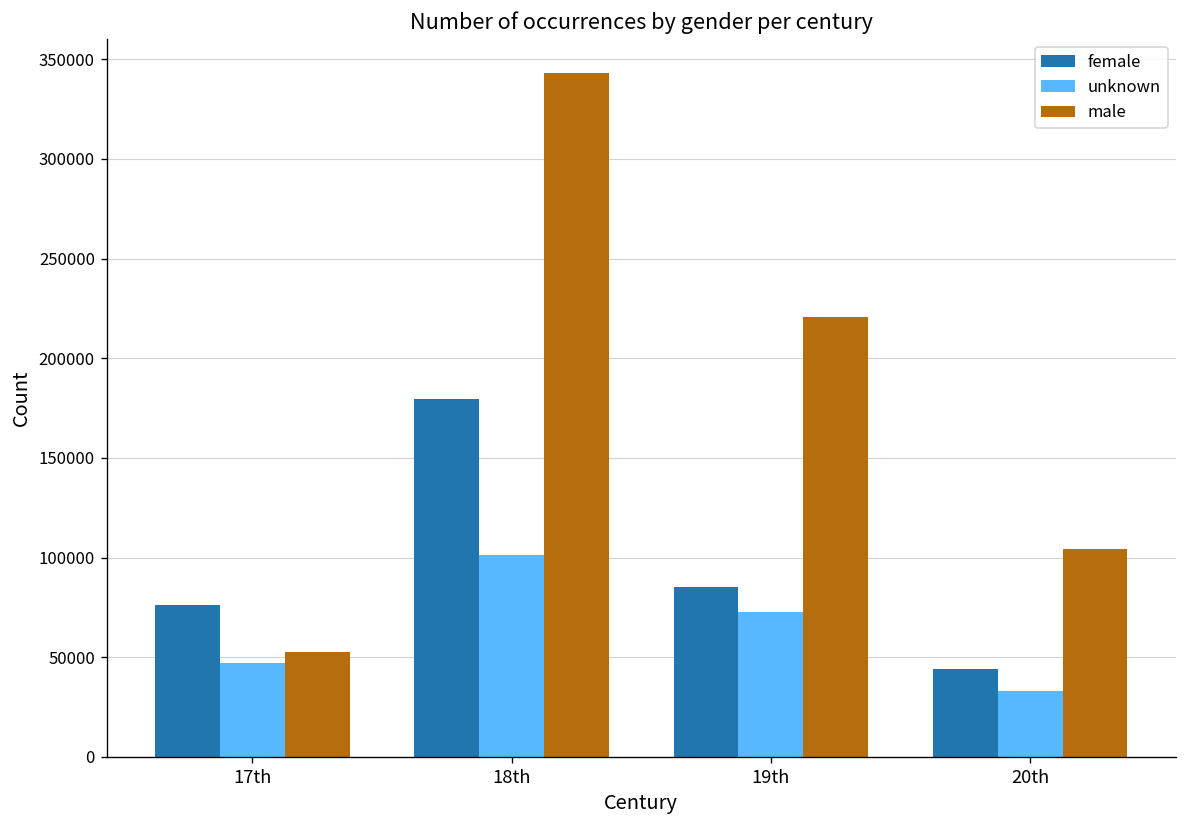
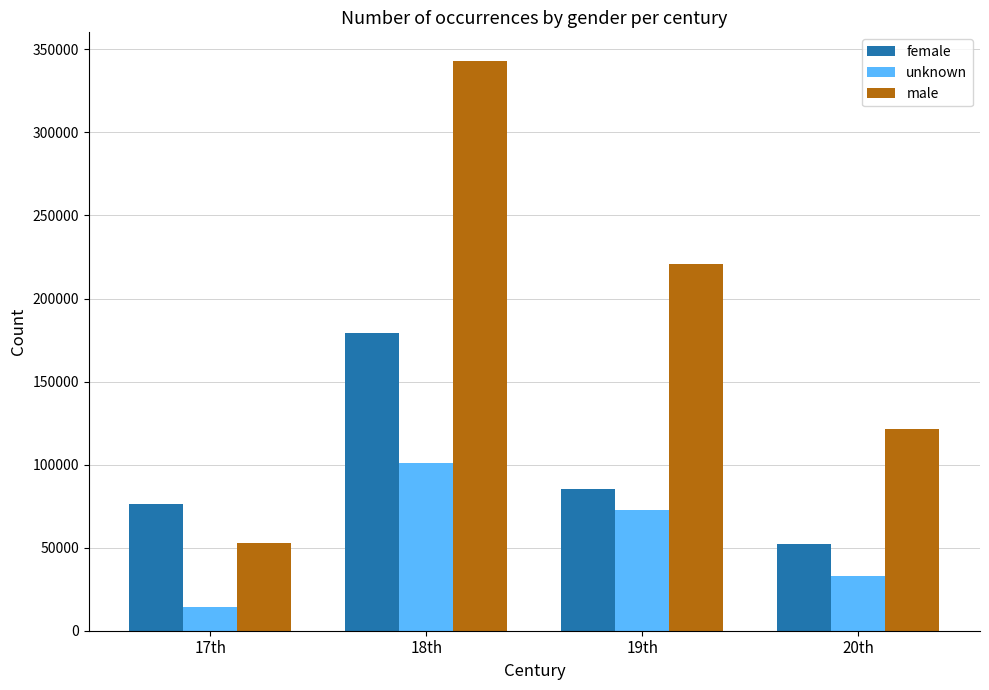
  {
    "female": {
      "17th": 76000,
      "18th": 179000,
      "19th": 85000,
-     "20th": 44000
+     "20th": 52000
    },
    "unknown": {
-     "17th": 47000,
+     "17th": 15000,
      "18th": 101000,
      "19th": 73000,
      "20th": 33000
    },
    "male": {
      "17th": 53000,
      "18th": 343000,
      "19th": 221000,
-     "20th": 104000
+     "20th": 121000
    }
  }
